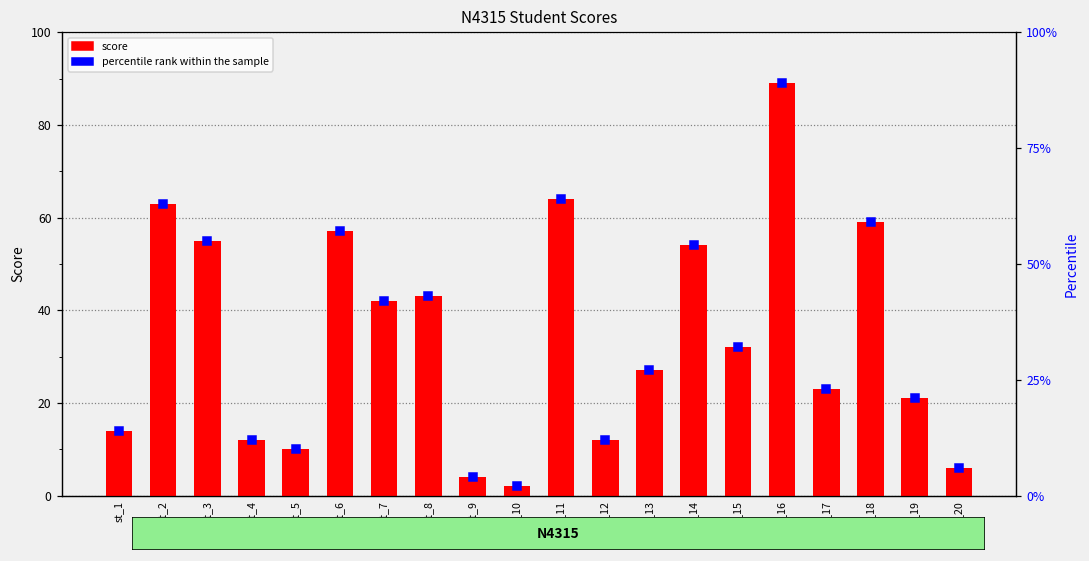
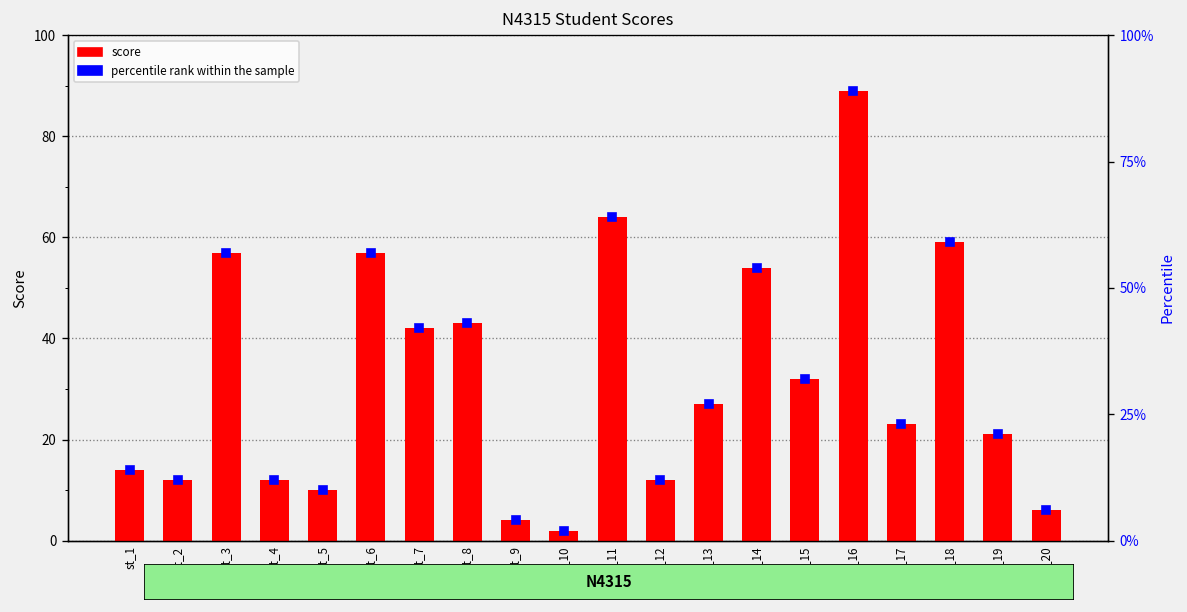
  {
    "score": {
      "st_1": 14,
-     "st_2": 63,
-     "st_3": 55,
+     "st_2": 12,
+     "st_3": 57,
      "st_4": 12,
      "st_5": 10,
      "st_6": 57,
      "st_7": 42,
      "st_8": 43,
      "st_9": 4
    }
  }
